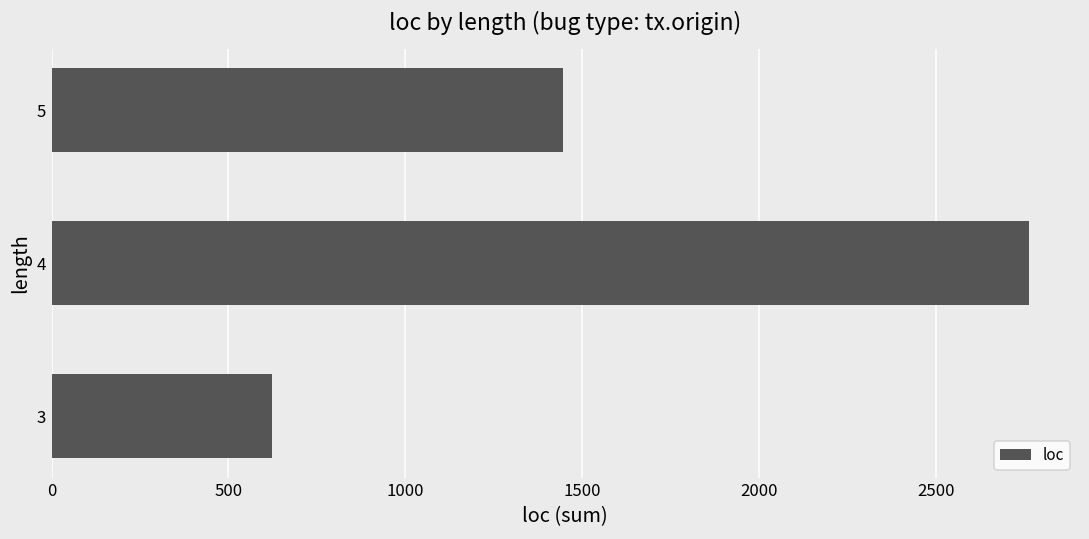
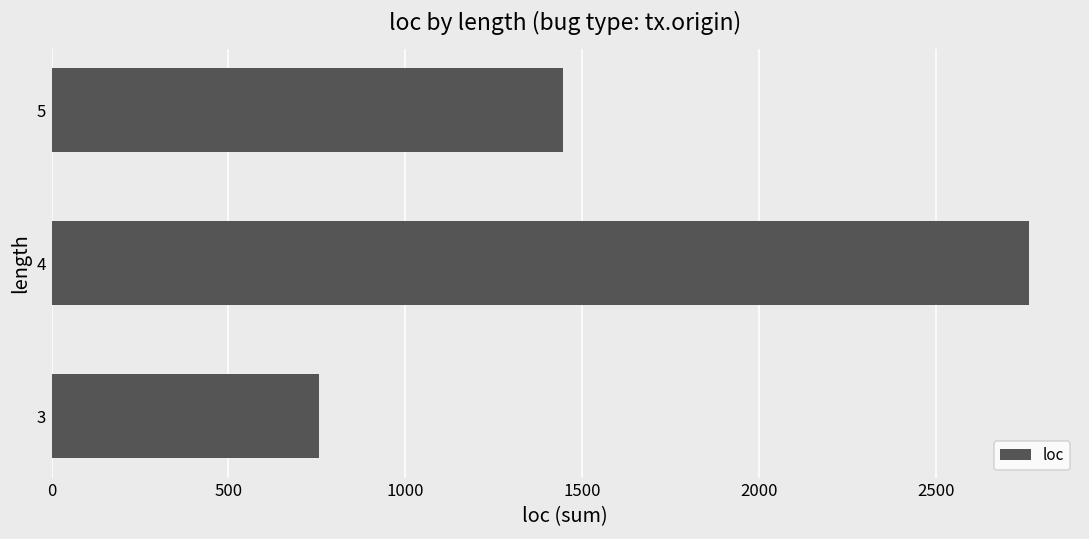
  {
    "5": 1450,
    "4": 2760,
-   "3": 620
+   "3": 760
  }
